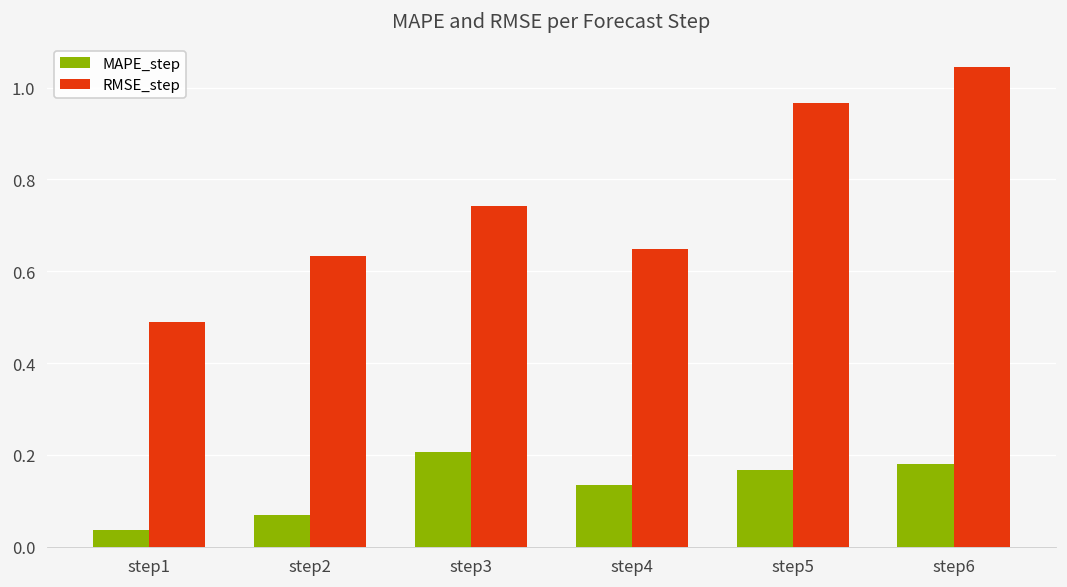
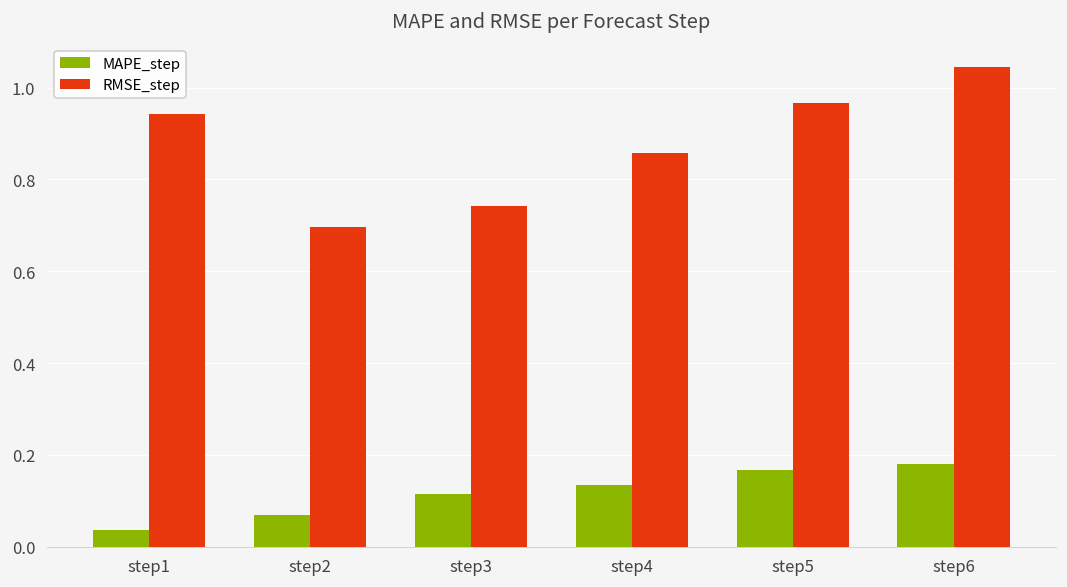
  {
    "MAPE_step": {
      "step1": 0.04,
      "step2": 0.07,
-     "step3": 0.21,
+     "step3": 0.12,
      "step4": 0.13,
      "step5": 0.17,
      "step6": 0.18
    },
    "RMSE_step": {
-     "step1": 0.49,
-     "step2": 0.63,
+     "step1": 0.94,
+     "step2": 0.70,
      "step3": 0.74,
-     "step4": 0.65,
+     "step4": 0.86,
      "step5": 0.97,
      "step6": 1.04
    }
  }
